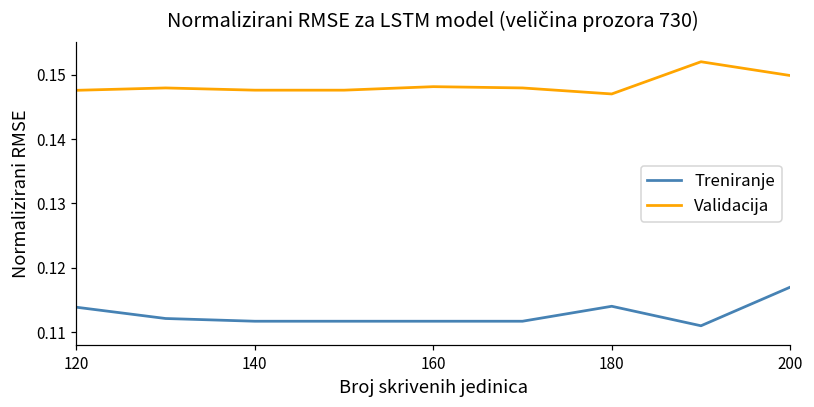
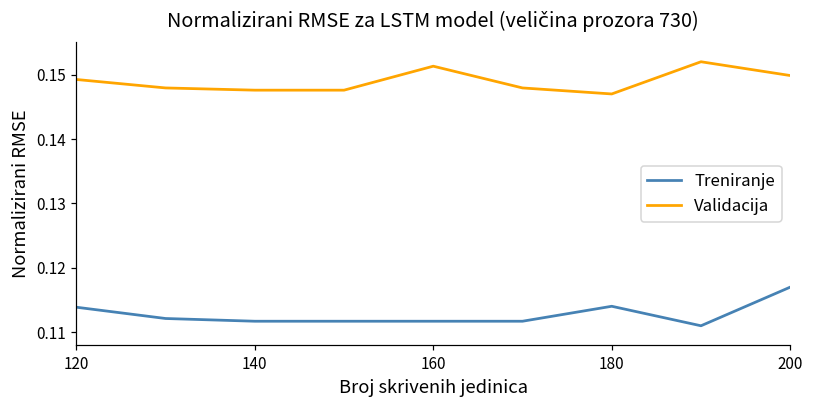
  {
    "Treniranje": {
      "120": 0.114,
      "140": 0.112,
      "160": 0.112,
      "180": 0.114,
      "200": 0.117
    },
    "Validacija": {
-     "120": 0.148,
+     "120": 0.149,
      "140": 0.148,
-     "160": 0.148,
+     "160": 0.151,
      "180": 0.147,
      "200": 0.150
    }
  }
